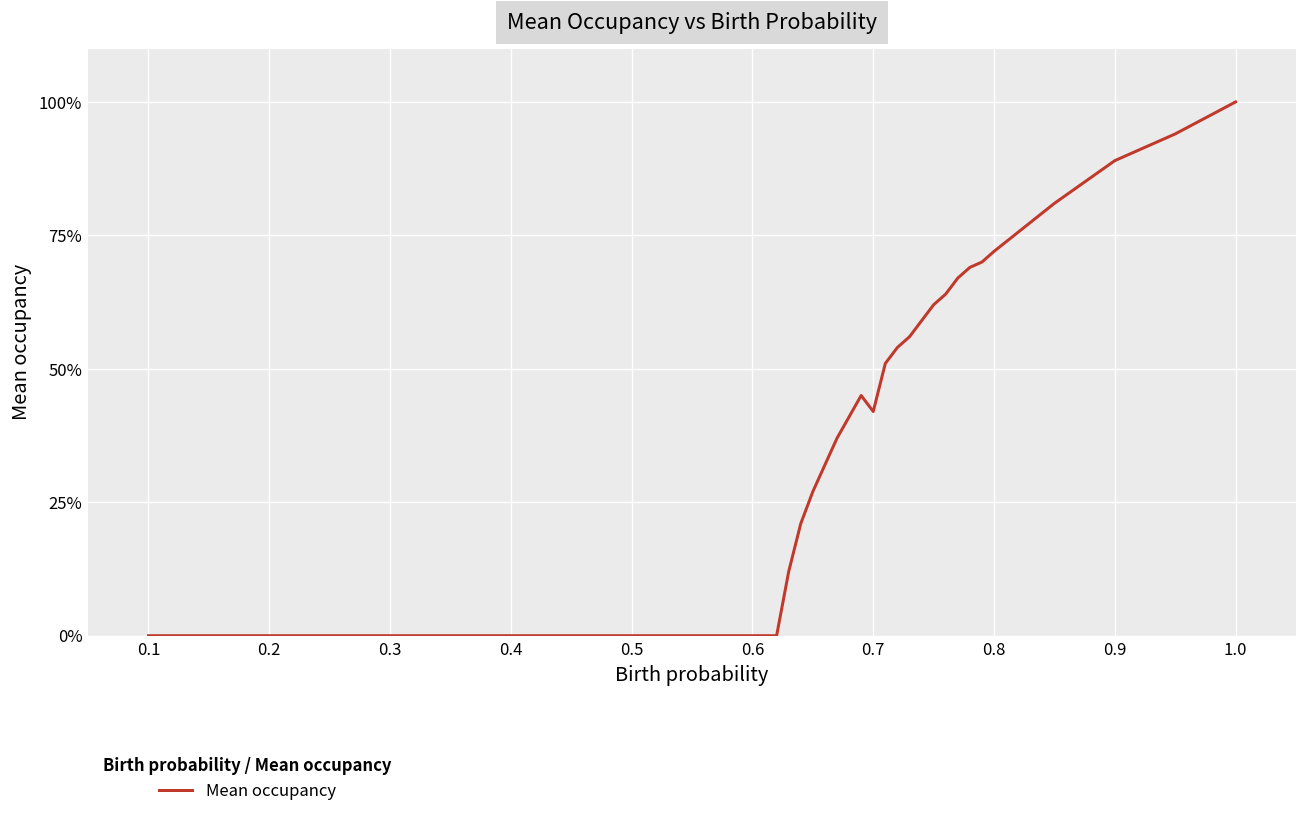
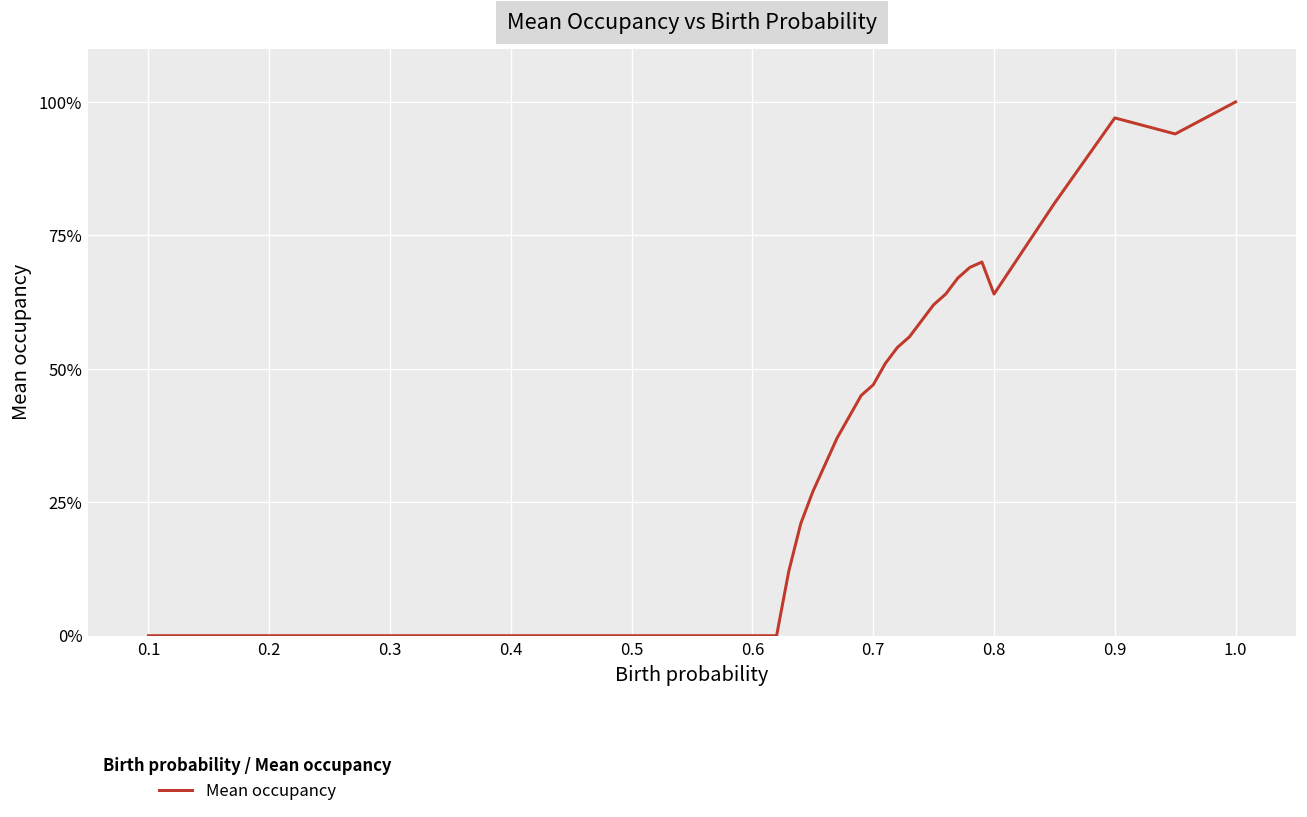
  {
    "0.1": "0%",
    "0.2": "0%",
    "0.3": "0%",
    "0.4": "0%",
    "0.5": "0%",
    "0.6": "0%",
-   "0.7": "42%",
-   "0.8": "72%",
-   "0.9": "89%",
+   "0.7": "47%",
+   "0.8": "64%",
+   "0.9": "97%",
    "1.0": "100%"
  }
